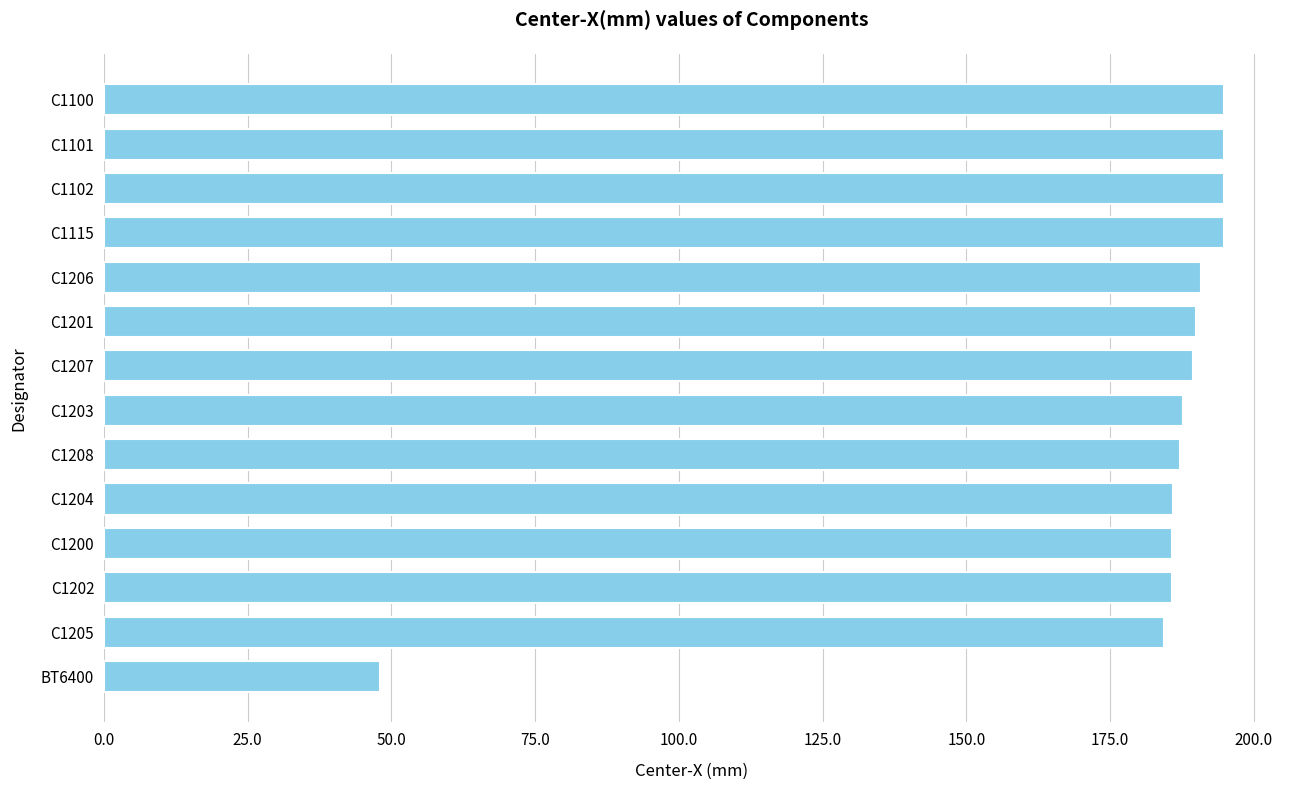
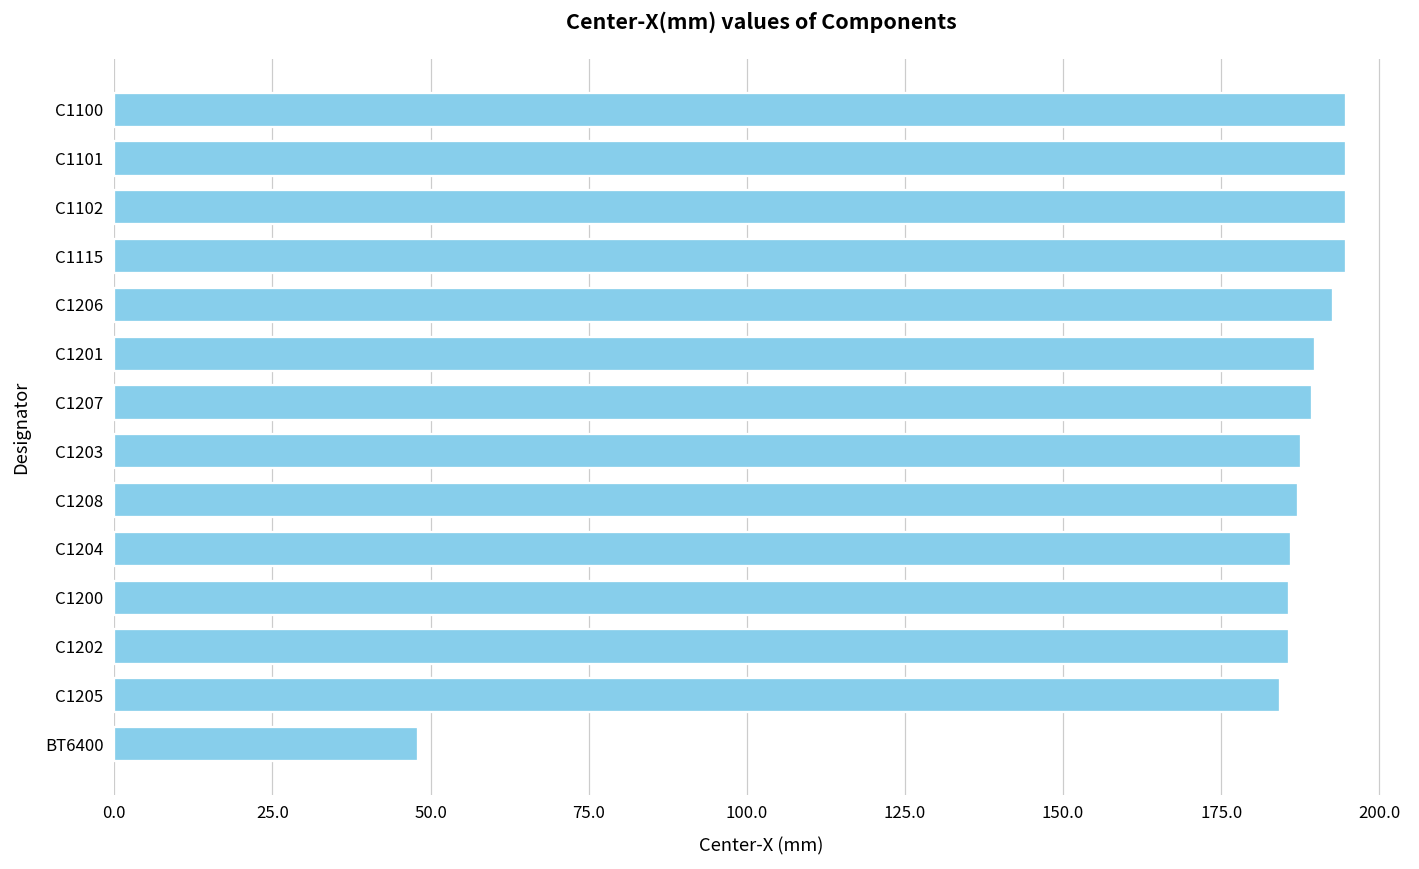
  {
    "C1100": 195,
    "C1101": 195,
    "C1102": 195,
    "C1115": 195,
-   "C1206": 191,
+   "C1206": 193,
    "C1201": 190,
    "C1207": 189,
    "C1203": 188,
    "C1208": 187,
    "C1204": 186,
    "C1200": 186,
    "C1202": 186,
    "C1205": 184,
    "BT6400": 48
  }
